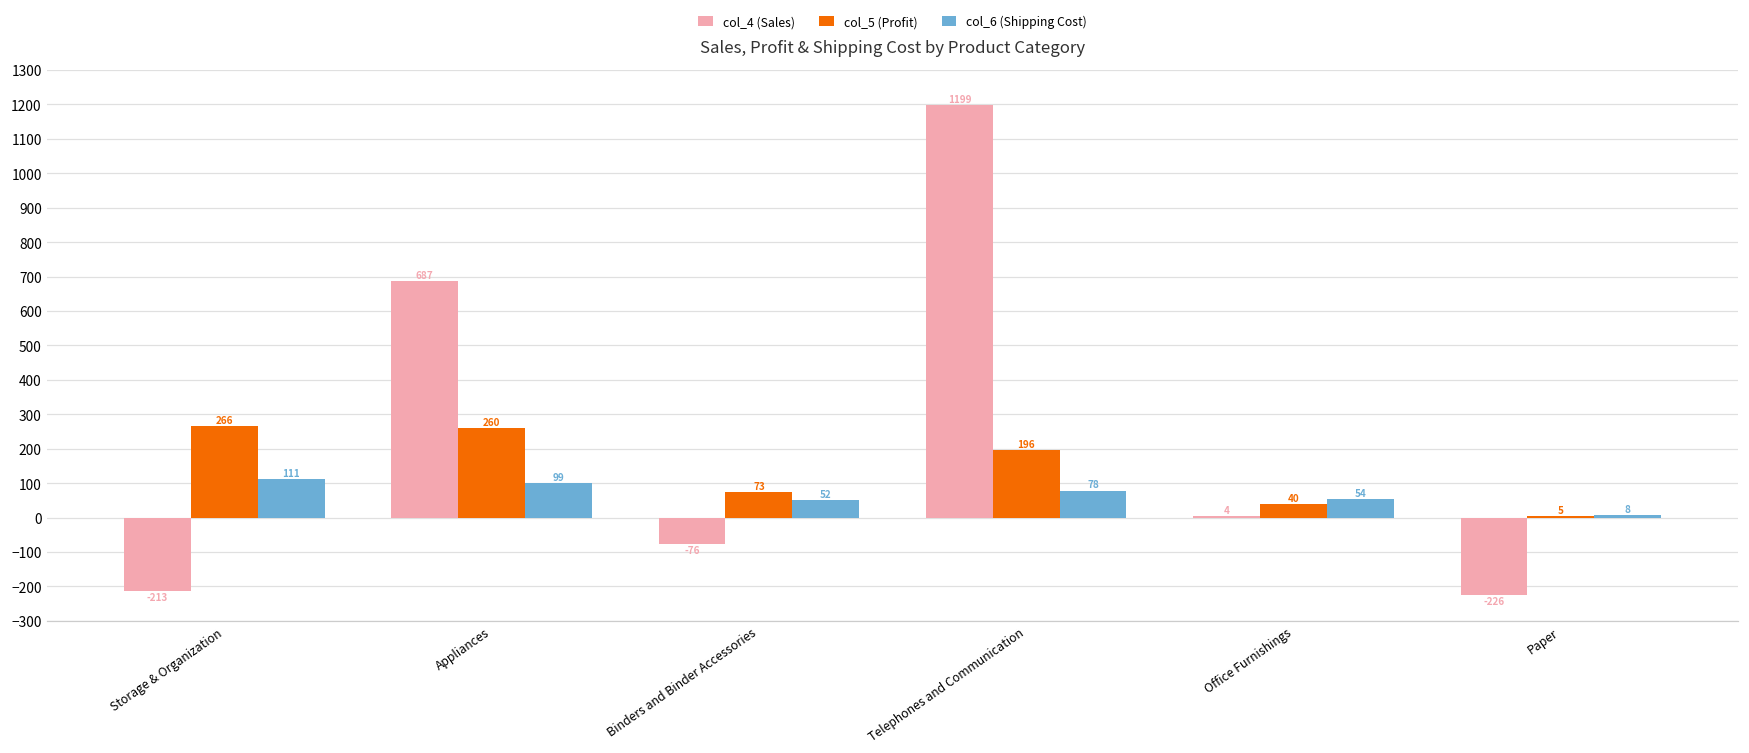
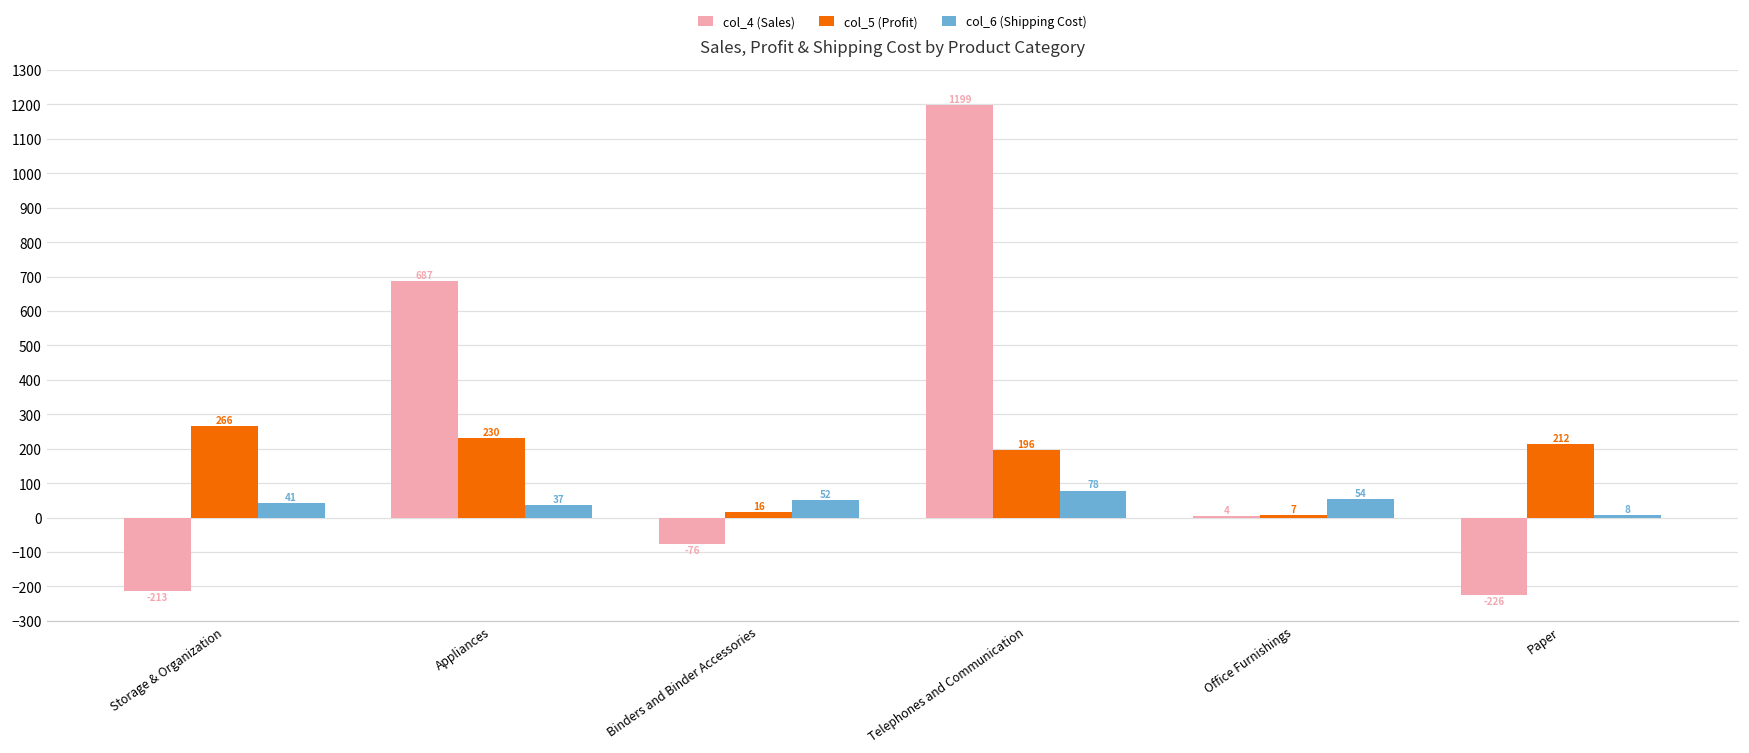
  {
    "col_4 (Sales)": {
      "Storage & Organization": -213,
      "Appliances": 687,
      "Binders and Binder Accessories": -76,
      "Telephones and Communication": 1199,
      "Office Furnishings": 4,
      "Paper": -226
    },
    "col_5 (Profit)": {
      "Storage & Organization": 266,
-     "Appliances": 260,
-     "Binders and Binder Accessories": 73,
+     "Appliances": 230,
+     "Binders and Binder Accessories": 16,
      "Telephones and Communication": 196,
-     "Office Furnishings": 40,
-     "Paper": 5
+     "Office Furnishings": 7,
+     "Paper": 212
    },
    "col_6 (Shipping Cost)": {
-     "Storage & Organization": 111,
-     "Appliances": 99,
+     "Storage & Organization": 41,
+     "Appliances": 37,
      "Binders and Binder Accessories": 52,
      "Telephones and Communication": 78,
      "Office Furnishings": 54,
      "Paper": 8
    }
  }
